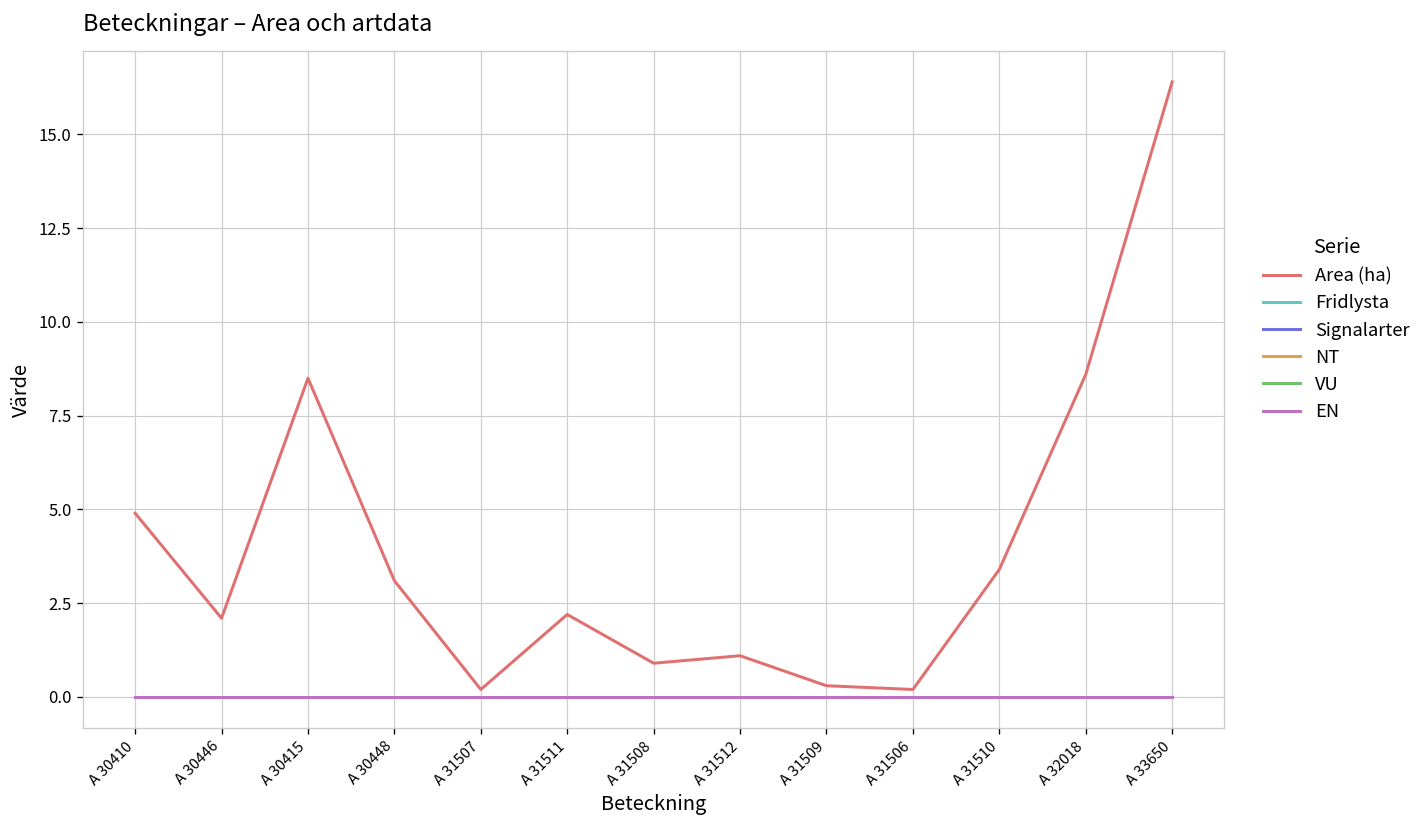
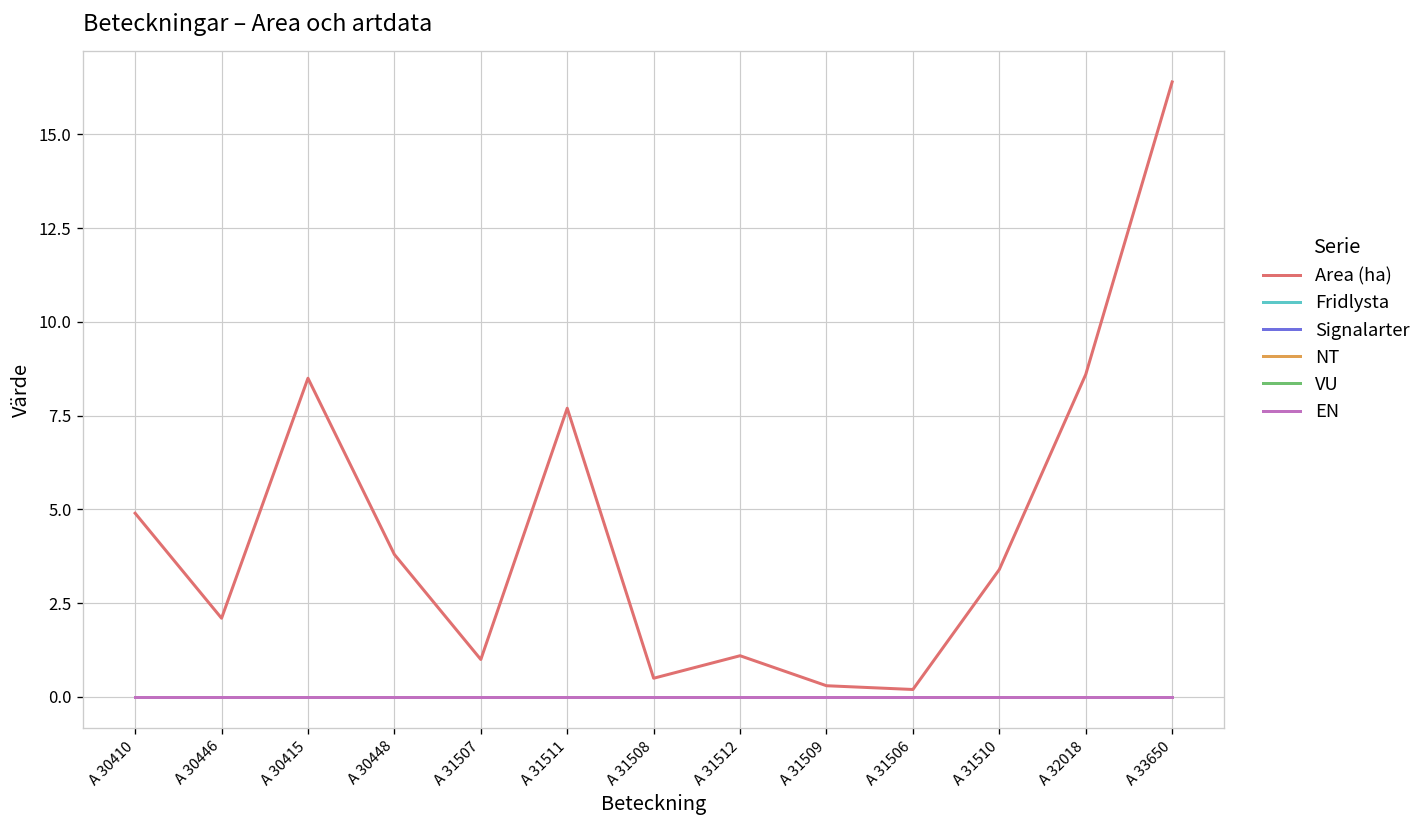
  {
    "Area (ha)": {
      "A 30410": 4.9,
      "A 30446": 2.1,
      "A 30415": 8.5,
-     "A 30448": 3.1,
-     "A 31507": 0.2,
-     "A 31511": 2.2,
-     "A 31508": 0.9,
+     "A 30448": 3.8,
+     "A 31507": 1.0,
+     "A 31511": 7.7,
+     "A 31508": 0.5,
      "A 31512": 1.1,
      "A 31509": 0.3,
      "A 31506": 0.2,
      "A 31510": 3.4,
      "A 32018": 8.6,
      "A 33650": 16.4
    },
    "EN": {
      "A 30410": 0.0,
      "A 30446": 0.0,
      "A 30415": 0.0,
      "A 30448": 0.0,
      "A 31507": 0.0,
      "A 31511": 0.0,
      "A 31508": 0.0,
      "A 31512": 0.0,
      "A 31509": 0.0,
      "A 31506": 0.0,
      "A 31510": 0.0,
      "A 32018": 0.0,
      "A 33650": 0.0
    }
  }
